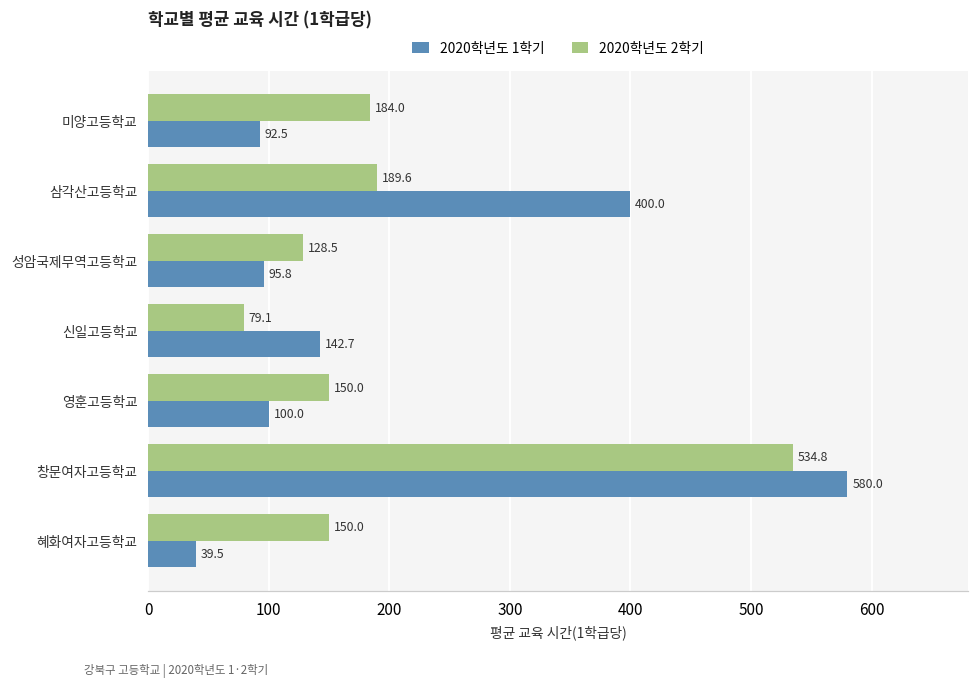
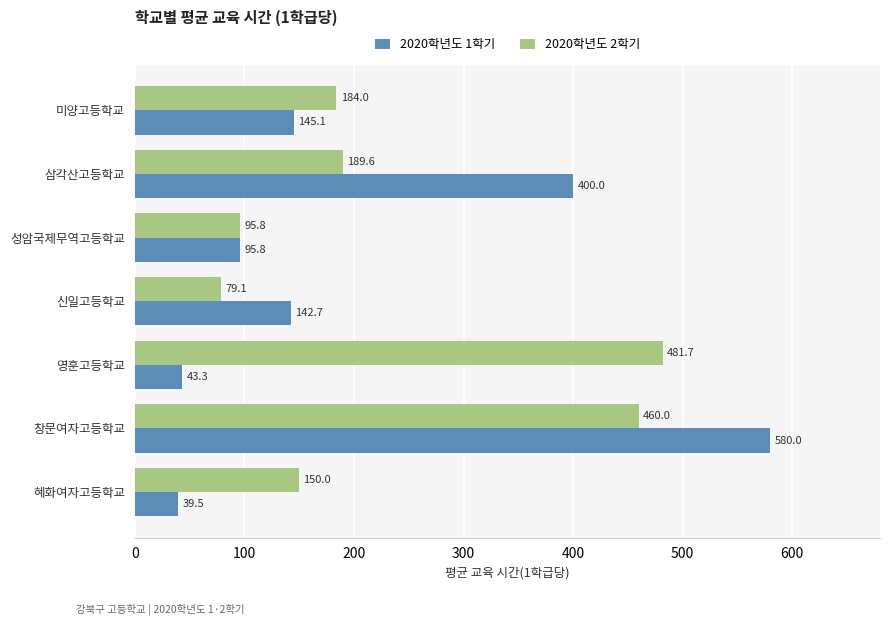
  {
    "2020학년도 1학기": {
-     "미양고등학교": 92.5,
+     "미양고등학교": 145.1,
      "삼각산고등학교": 400.0,
      "성암국제무역고등학교": 95.8,
      "신일고등학교": 142.7,
-     "영훈고등학교": 100.0,
+     "영훈고등학교": 43.3,
      "창문여자고등학교": 580.0,
      "혜화여자고등학교": 39.5
    },
    "2020학년도 2학기": {
      "미양고등학교": 184.0,
      "삼각산고등학교": 189.6,
-     "성암국제무역고등학교": 128.5,
+     "성암국제무역고등학교": 95.8,
      "신일고등학교": 79.1,
-     "영훈고등학교": 150.0,
-     "창문여자고등학교": 534.8,
+     "영훈고등학교": 481.7,
+     "창문여자고등학교": 460.0,
      "혜화여자고등학교": 150.0
    }
  }
